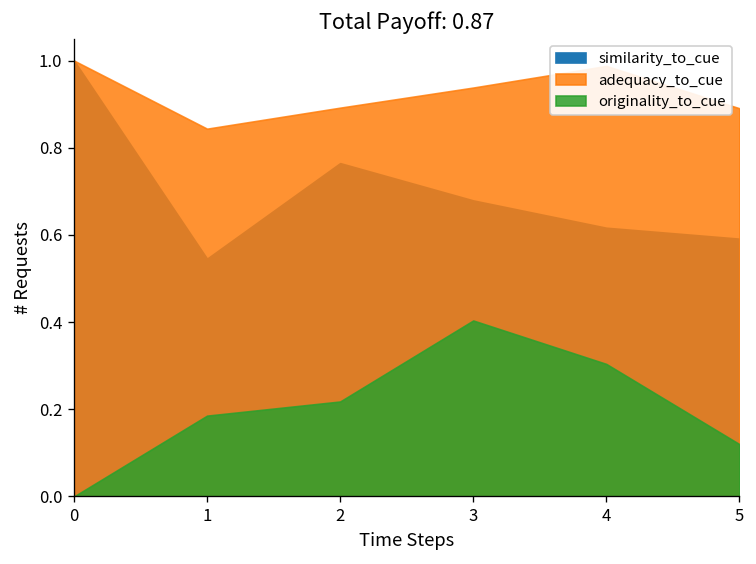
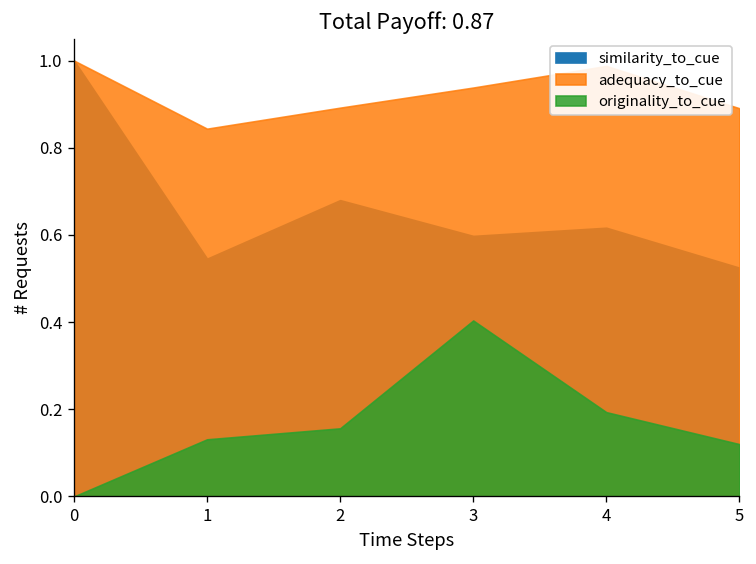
  {
    "similarity_to_cue": {
      "1": 0.55,
-     "2": 0.76,
-     "3": 0.68,
+     "2": 0.68,
+     "3": 0.60,
      "4": 0.62,
-     "5": 0.59
+     "5": 0.52
    },
    "adequacy_to_cue": {
      "1": 0.84,
      "2": 0.89,
      "3": 0.94,
      "5": 0.89
    },
    "originality_to_cue": {
      "0": 0.00,
-     "1": 0.19,
-     "2": 0.22,
+     "1": 0.13,
+     "2": 0.16,
      "3": 0.40,
-     "4": 0.30,
+     "4": 0.19,
      "5": 0.12
    }
  }
